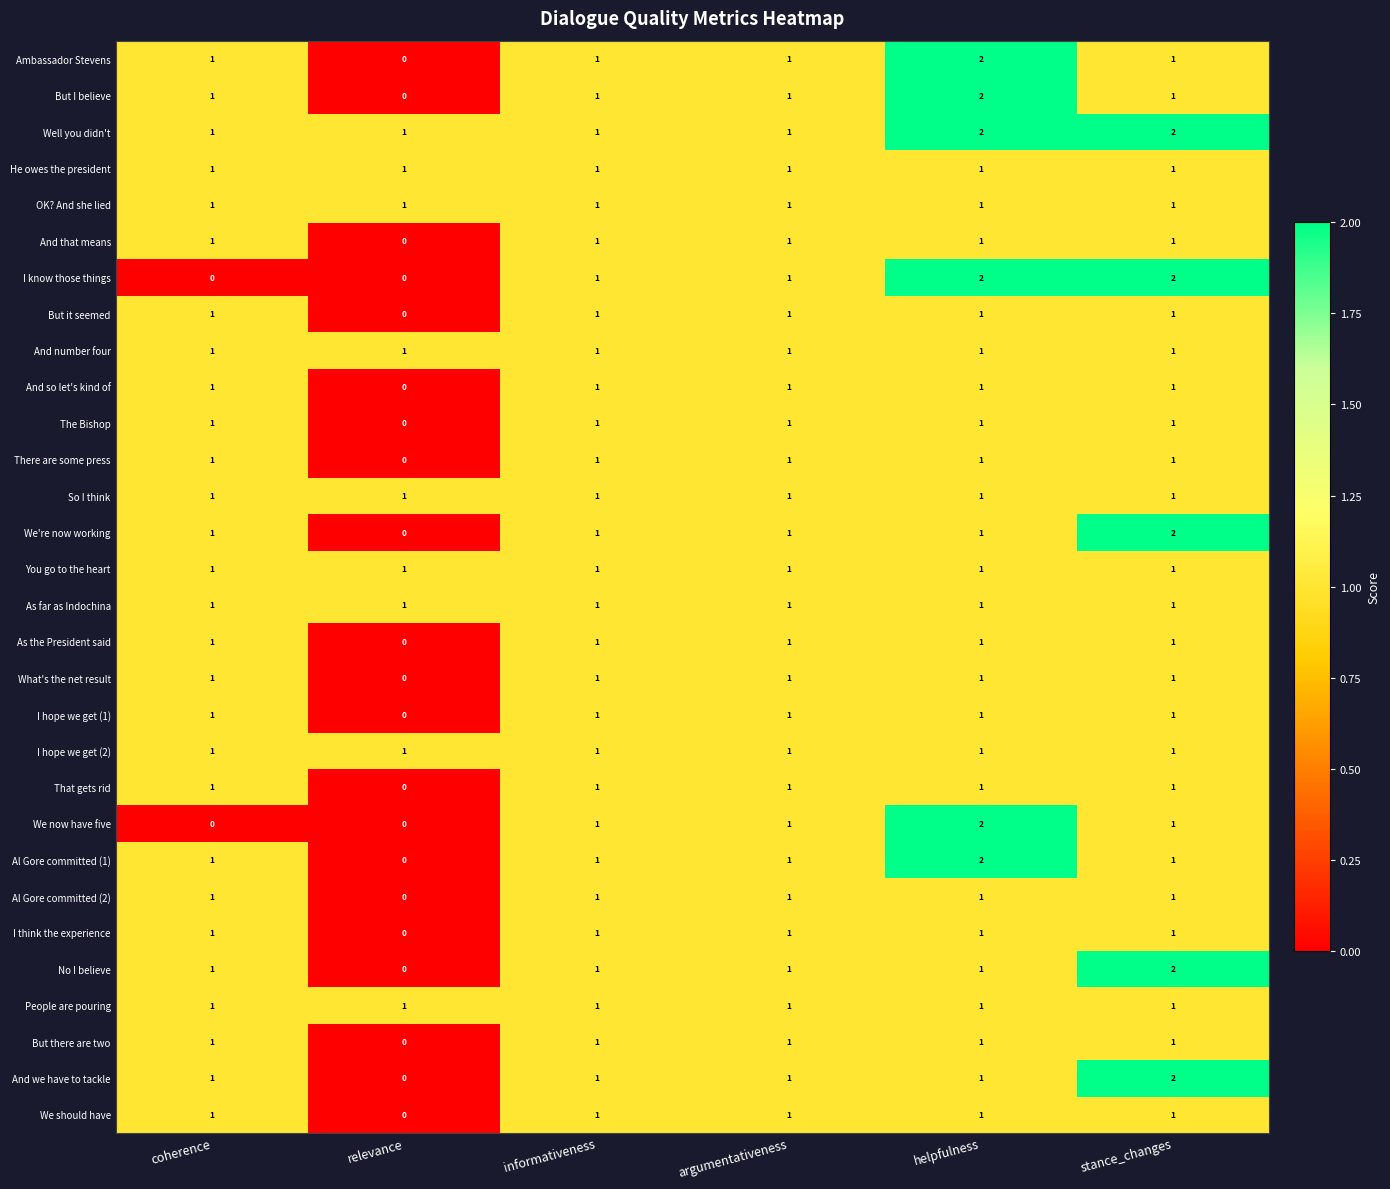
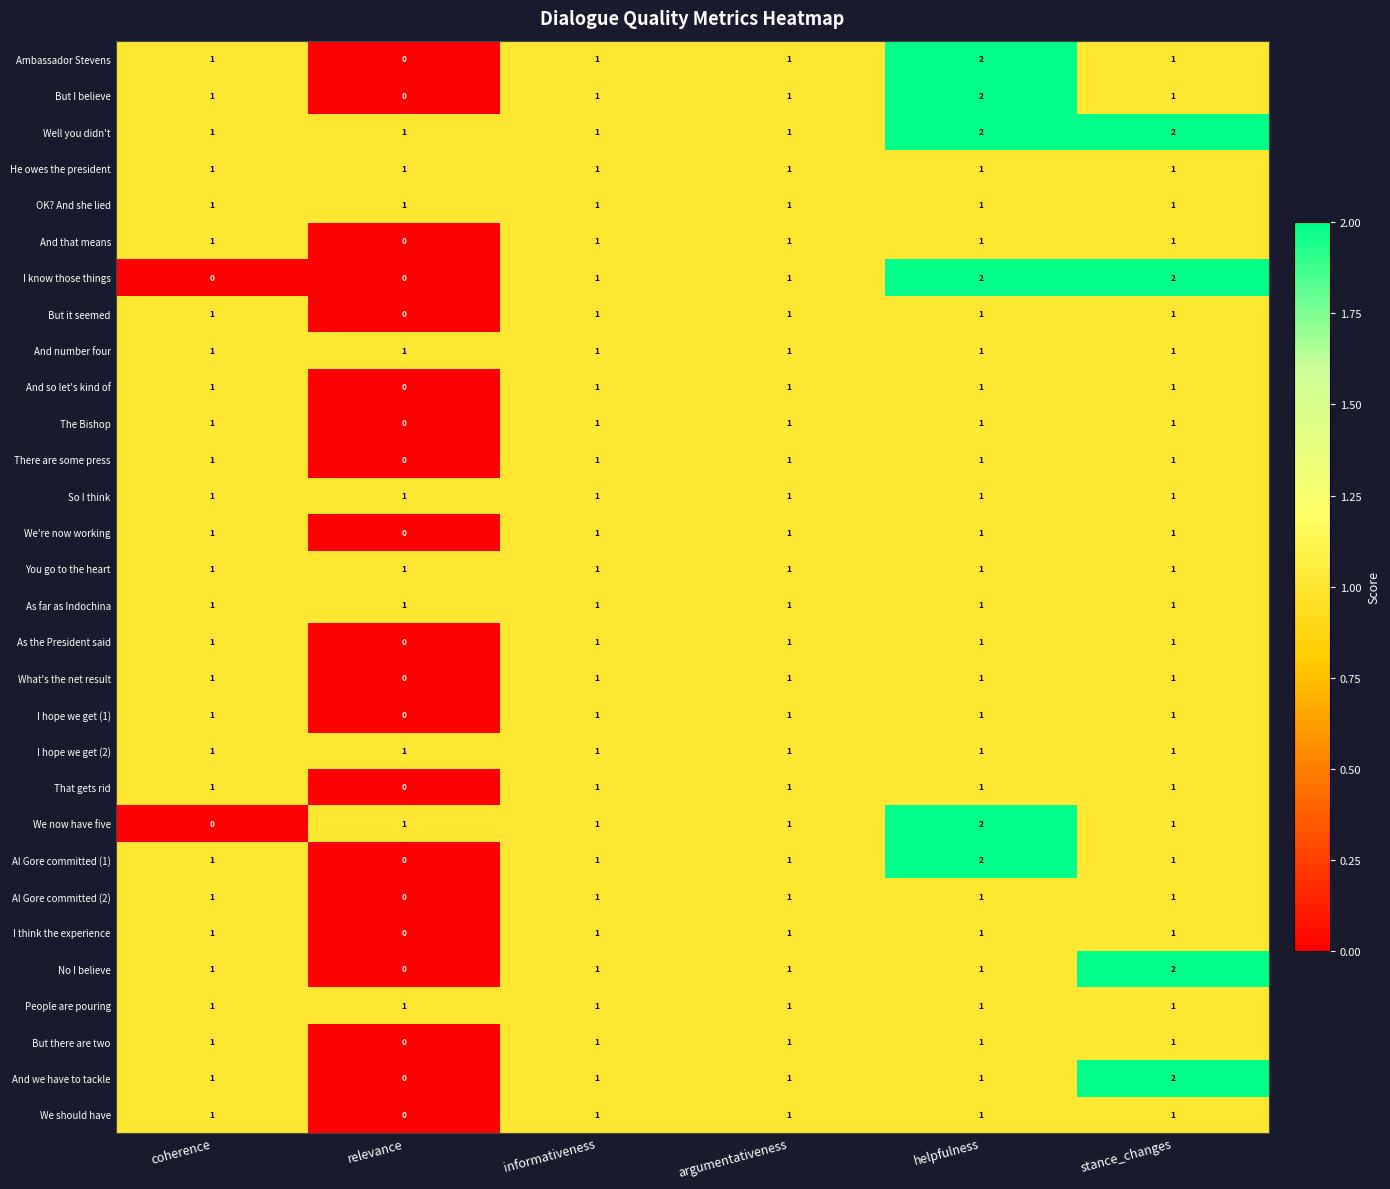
  {
    "Ambassador Stevens": {
      "coherence": 1,
      "relevance": 0,
      "informativeness": 1,
      "argumentativeness": 1,
      "helpfulness": 2,
      "stance_changes": 1
    },
    "But I believe": {
      "coherence": 1,
      "relevance": 0,
      "informativeness": 1,
      "argumentativeness": 1,
      "helpfulness": 2,
      "stance_changes": 1
    },
    "Well you didn't": {
      "coherence": 1,
      "relevance": 1,
      "informativeness": 1,
      "argumentativeness": 1,
      "helpfulness": 2,
      "stance_changes": 2
    },
    "He owes the president": {
      "coherence": 1,
      "relevance": 1,
      "informativeness": 1,
      "argumentativeness": 1,
      "helpfulness": 1,
      "stance_changes": 1
    },
    "OK? And she lied": {
      "coherence": 1,
      "relevance": 1,
      "informativeness": 1,
      "argumentativeness": 1,
      "helpfulness": 1,
      "stance_changes": 1
    },
    "And that means": {
      "coherence": 1,
      "relevance": 0,
      "informativeness": 1,
      "argumentativeness": 1,
      "helpfulness": 1,
      "stance_changes": 1
    },
    "I know those things": {
      "coherence": 0,
      "relevance": 0,
      "informativeness": 1,
      "argumentativeness": 1,
      "helpfulness": 2,
      "stance_changes": 2
    },
    "But it seemed": {
      "coherence": 1,
      "relevance": 0,
      "informativeness": 1,
      "argumentativeness": 1,
      "helpfulness": 1,
      "stance_changes": 1
    },
    "And number four": {
      "coherence": 1,
      "relevance": 1,
      "informativeness": 1,
      "argumentativeness": 1,
      "helpfulness": 1,
      "stance_changes": 1
    },
    "And so let's kind of": {
      "coherence": 1,
      "relevance": 0,
      "informativeness": 1,
      "argumentativeness": 1,
      "helpfulness": 1,
      "stance_changes": 1
    },
    "The Bishop": {
      "coherence": 1,
      "relevance": 0,
      "informativeness": 1,
      "argumentativeness": 1,
      "helpfulness": 1,
      "stance_changes": 1
    },
    "There are some press": {
      "coherence": 1,
      "relevance": 0,
      "informativeness": 1,
      "argumentativeness": 1,
      "helpfulness": 1,
      "stance_changes": 1
    },
    "So I think": {
      "coherence": 1,
      "relevance": 1,
      "informativeness": 1,
      "argumentativeness": 1,
      "helpfulness": 1,
      "stance_changes": 1
    },
    "We're now working": {
      "coherence": 1,
      "relevance": 0,
      "informativeness": 1,
      "argumentativeness": 1,
      "helpfulness": 1,
-     "stance_changes": 2
+     "stance_changes": 1
    },
    "You go to the heart": {
      "coherence": 1,
      "relevance": 1,
      "informativeness": 1,
      "argumentativeness": 1,
      "helpfulness": 1,
      "stance_changes": 1
    },
    "As far as Indochina": {
      "coherence": 1,
      "relevance": 1,
      "informativeness": 1,
      "argumentativeness": 1,
      "helpfulness": 1,
      "stance_changes": 1
    },
    "As the President said": {
      "coherence": 1,
      "relevance": 0,
      "informativeness": 1,
      "argumentativeness": 1,
      "helpfulness": 1,
      "stance_changes": 1
    },
    "What's the net result": {
      "coherence": 1,
      "relevance": 0,
      "informativeness": 1,
      "argumentativeness": 1,
      "helpfulness": 1,
      "stance_changes": 1
    },
    "I hope we get (1)": {
      "coherence": 1,
      "relevance": 0,
      "informativeness": 1,
      "argumentativeness": 1,
      "helpfulness": 1,
      "stance_changes": 1
    },
    "I hope we get (2)": {
      "coherence": 1,
      "relevance": 1,
      "informativeness": 1,
      "argumentativeness": 1,
      "helpfulness": 1,
      "stance_changes": 1
    },
    "That gets rid": {
      "coherence": 1,
      "relevance": 0,
      "informativeness": 1,
      "argumentativeness": 1,
      "helpfulness": 1,
      "stance_changes": 1
    },
    "We now have five": {
      "coherence": 0,
-     "relevance": 0,
+     "relevance": 1,
      "informativeness": 1,
      "argumentativeness": 1,
      "helpfulness": 2,
      "stance_changes": 1
    },
    "Al Gore committed (1)": {
      "coherence": 1,
      "relevance": 0,
      "informativeness": 1,
      "argumentativeness": 1,
      "helpfulness": 2,
      "stance_changes": 1
    },
    "Al Gore committed (2)": {
      "coherence": 1,
      "relevance": 0,
      "informativeness": 1,
      "argumentativeness": 1,
      "helpfulness": 1,
      "stance_changes": 1
    },
    "I think the experience": {
      "coherence": 1,
      "relevance": 0,
      "informativeness": 1,
      "argumentativeness": 1,
      "helpfulness": 1,
      "stance_changes": 1
    },
    "No I believe": {
      "coherence": 1,
      "relevance": 0,
      "informativeness": 1,
      "argumentativeness": 1,
      "helpfulness": 1,
      "stance_changes": 2
    },
    "People are pouring": {
      "coherence": 1,
      "relevance": 1,
      "informativeness": 1,
      "argumentativeness": 1,
      "helpfulness": 1,
      "stance_changes": 1
    },
    "But there are two": {
      "coherence": 1,
      "relevance": 0,
      "informativeness": 1,
      "argumentativeness": 1,
      "helpfulness": 1,
      "stance_changes": 1
    },
    "And we have to tackle": {
      "coherence": 1,
      "relevance": 0,
      "informativeness": 1,
      "argumentativeness": 1,
      "helpfulness": 1,
      "stance_changes": 2
    },
    "We should have": {
      "coherence": 1,
      "relevance": 0,
      "informativeness": 1,
      "argumentativeness": 1,
      "helpfulness": 1,
      "stance_changes": 1
    }
  }
